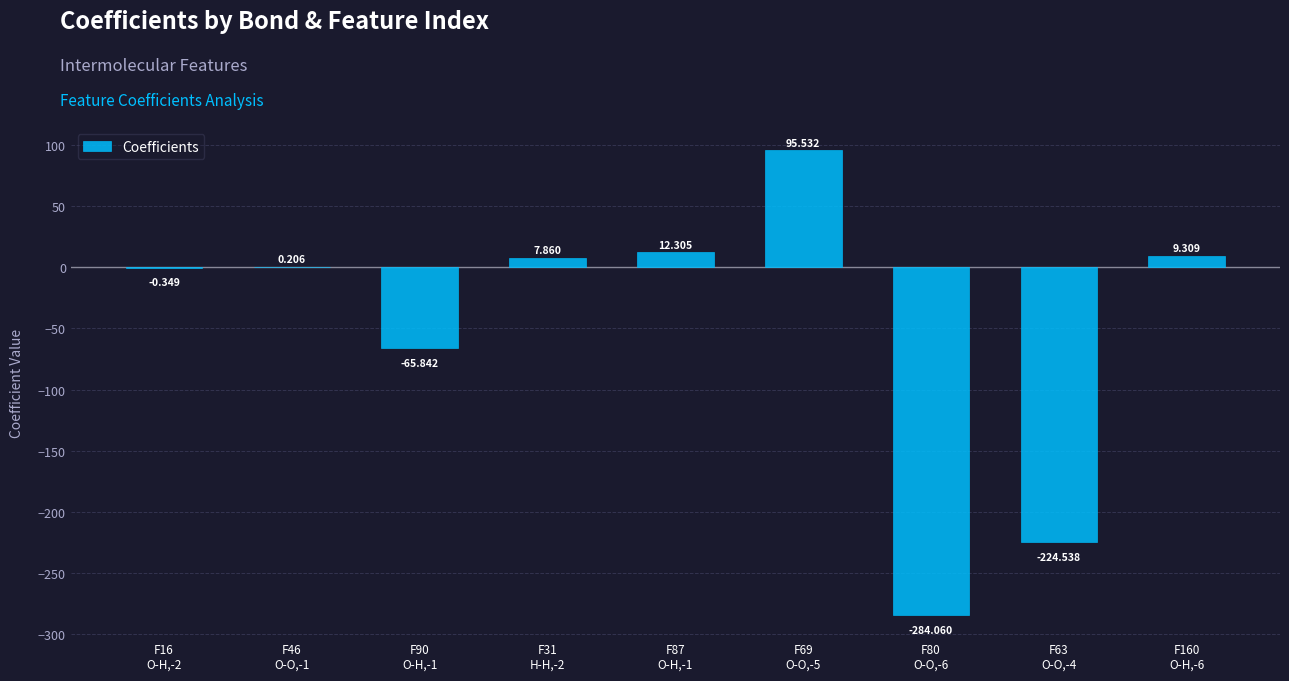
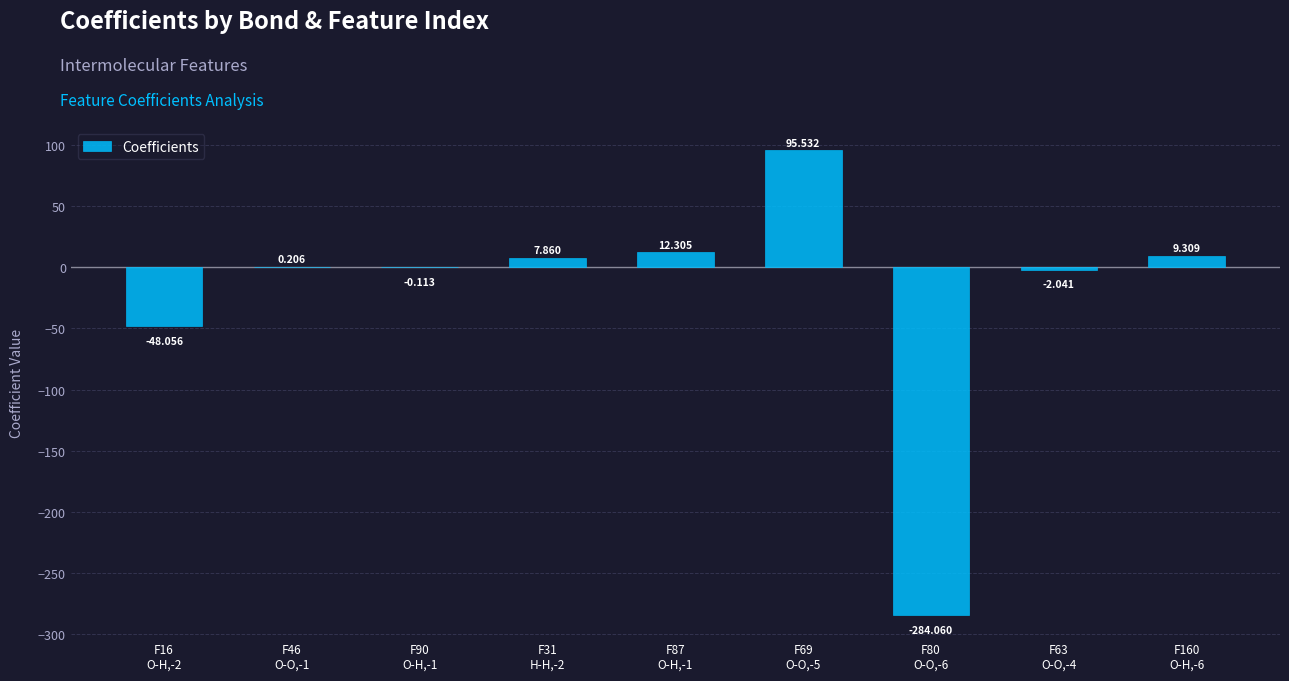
  {
-   "F16 O-H,-2": -0.349,
+   "F16 O-H,-2": -48.056,
    "F46 O-O,-1": 0.206,
-   "F90 O-H,-1": -65.842,
+   "F90 O-H,-1": -0.113,
    "F31 H-H,-2": 7.860,
    "F87 O-H,-1": 12.305,
    "F69 O-O,-5": 95.532,
    "F80 O-O,-6": -284.060,
-   "F63 O-O,-4": -224.538,
+   "F63 O-O,-4": -2.041,
    "F160 O-H,-6": 9.309
  }
